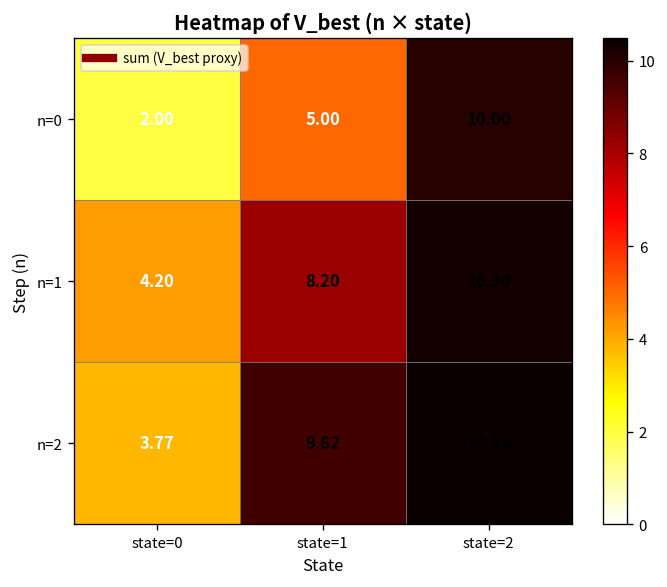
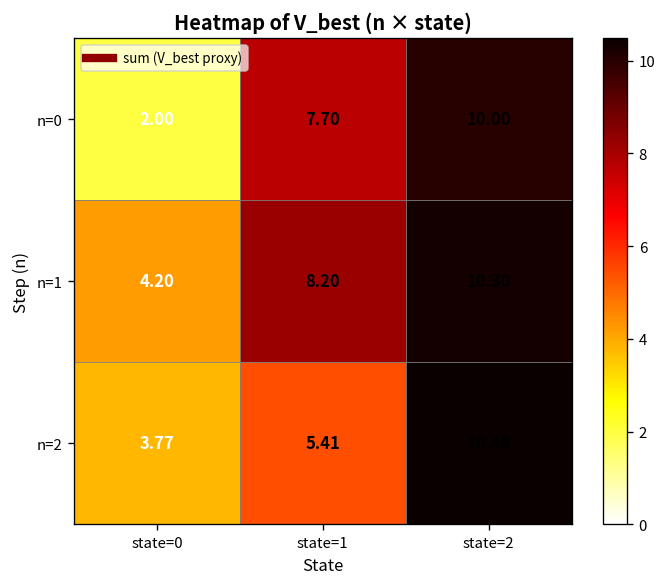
  {
    "n=0": {
      "state=0": 2.00,
-     "state=1": 5.00
+     "state=1": 7.70
    },
    "n=1": {
      "state=0": 4.20,
      "state=1": 8.20
    },
    "n=2": {
      "state=0": 3.77,
-     "state=1": 9.62
+     "state=1": 5.41
    }
  }
